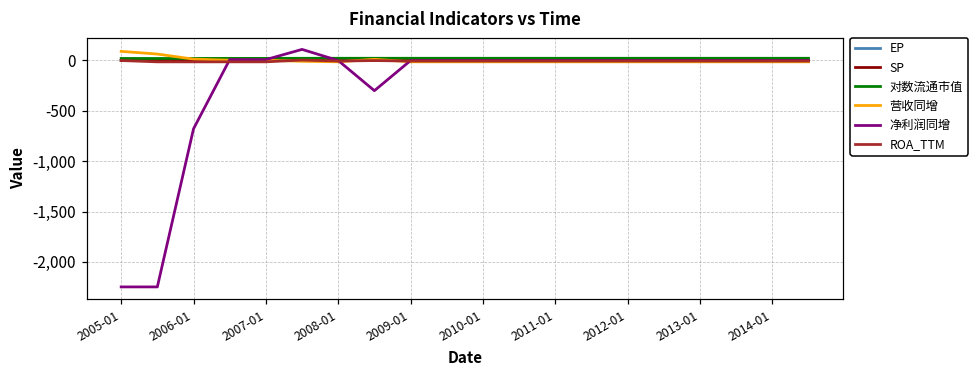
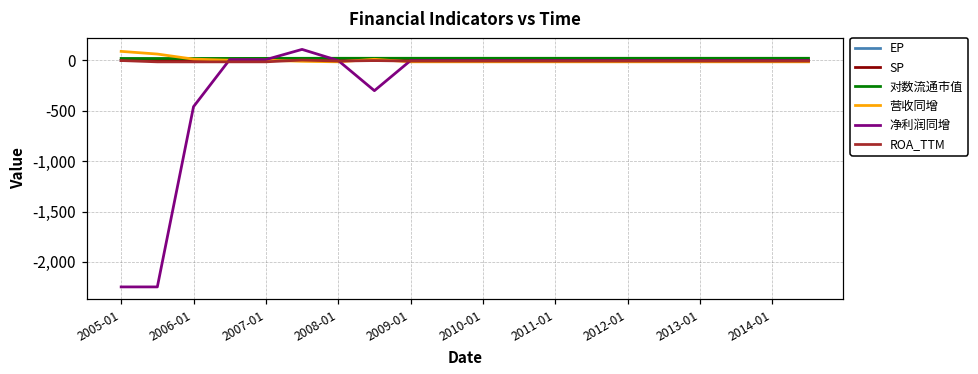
  {
    "营收同增": {
      "2005-01": "100"
    },
    "净利润同增": {
      "2005-01": "-2,200",
-     "2006-01": "-700"
+     "2006-01": "-500"
    }
  }
